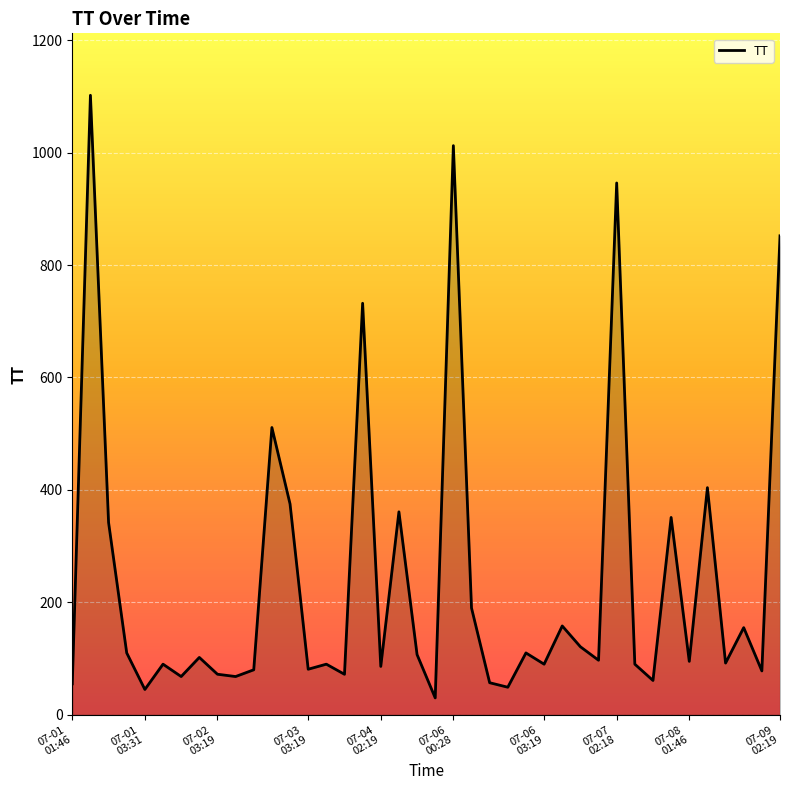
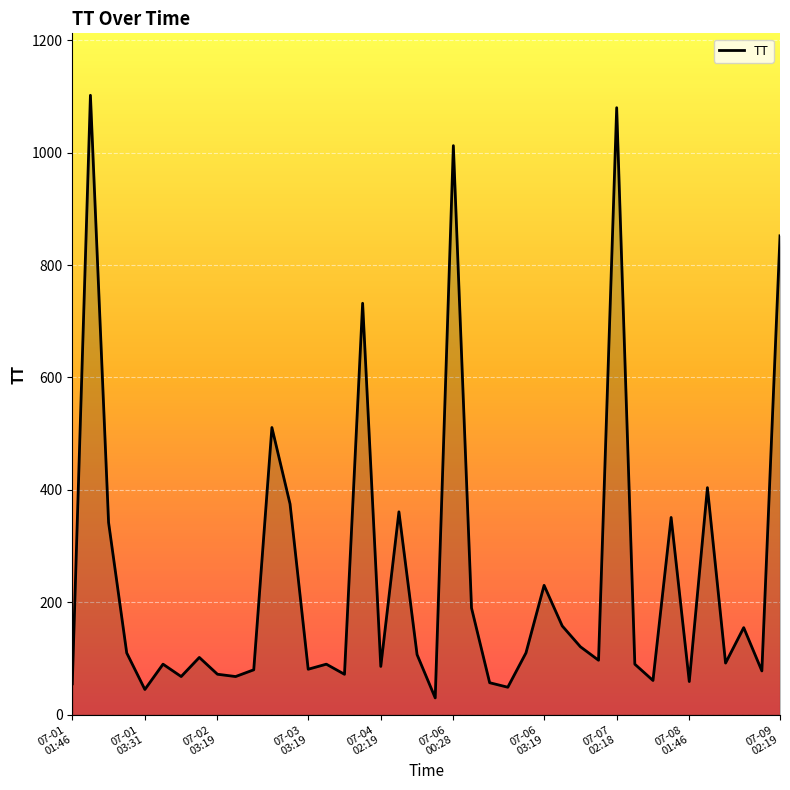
  {
    "07-01 01:46": 60,
    "07-01 03:31": 50,
    "07-02 03:19": 70,
    "07-03 03:19": 80,
    "07-04 02:19": 90,
    "07-06 00:28": 1010,
-   "07-06 03:19": 90,
-   "07-07 02:18": 950,
-   "07-08 01:46": 100,
+   "07-06 03:19": 230,
+   "07-07 02:18": 1080,
+   "07-08 01:46": 60,
    "07-09 02:19": 850
  }
